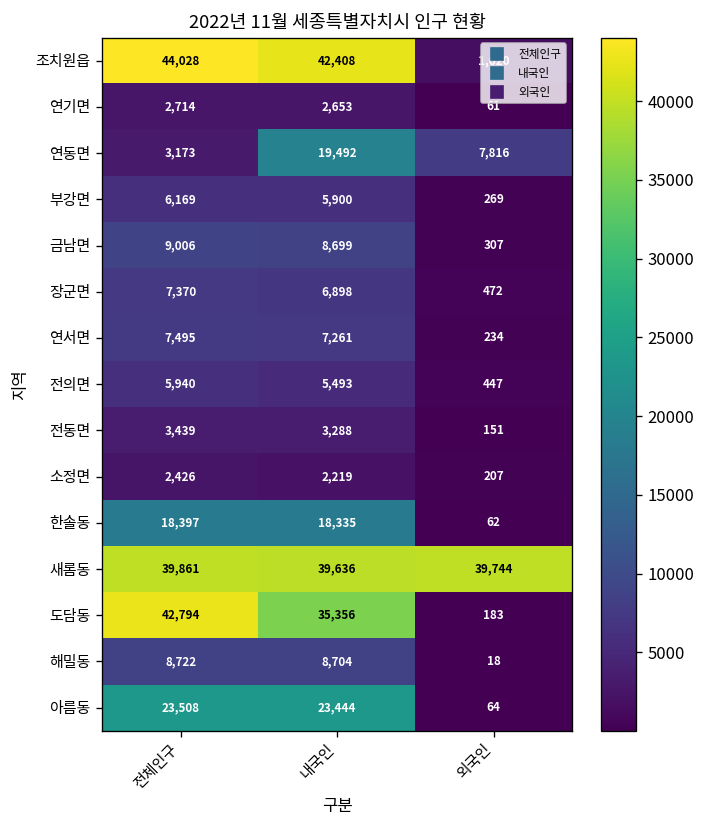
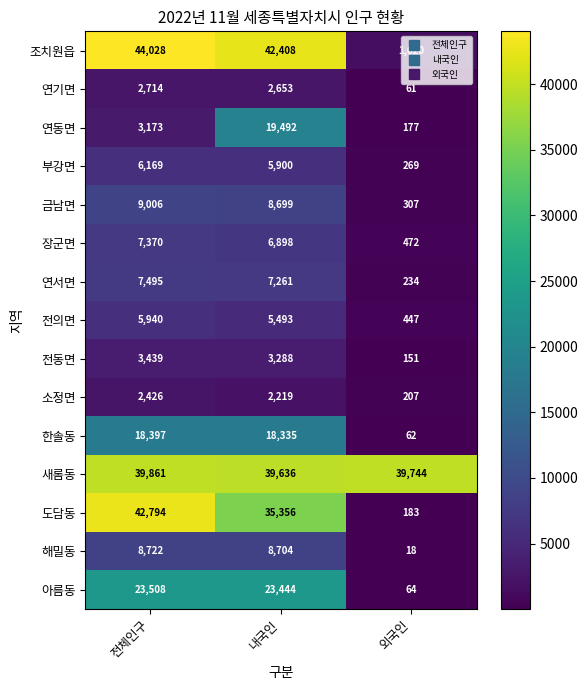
  {
    "조치원읍": {
      "전체인구": "44,028",
      "내국인": "42,408"
    },
    "연기면": {
      "전체인구": "2,714",
      "내국인": "2,653",
      "외국인": "61"
    },
    "연동면": {
      "전체인구": "3,173",
      "내국인": "19,492",
-     "외국인": "7,816"
+     "외국인": "177"
    },
    "부강면": {
      "전체인구": "6,169",
      "내국인": "5,900",
      "외국인": "269"
    },
    "금남면": {
      "전체인구": "9,006",
      "내국인": "8,699",
      "외국인": "307"
    },
    "장군면": {
      "전체인구": "7,370",
      "내국인": "6,898",
      "외국인": "472"
    },
    "연서면": {
      "전체인구": "7,495",
      "내국인": "7,261",
      "외국인": "234"
    },
    "전의면": {
      "전체인구": "5,940",
      "내국인": "5,493",
      "외국인": "447"
    },
    "전동면": {
      "전체인구": "3,439",
      "내국인": "3,288",
      "외국인": "151"
    },
    "소정면": {
      "전체인구": "2,426",
      "내국인": "2,219",
      "외국인": "207"
    },
    "한솔동": {
      "전체인구": "18,397",
      "내국인": "18,335",
      "외국인": "62"
    },
    "새롬동": {
      "전체인구": "39,861",
      "내국인": "39,636",
      "외국인": "39,744"
    },
    "도담동": {
      "전체인구": "42,794",
      "내국인": "35,356",
      "외국인": "183"
    },
    "해밀동": {
      "전체인구": "8,722",
      "내국인": "8,704",
      "외국인": "18"
    },
    "아름동": {
      "전체인구": "23,508",
      "내국인": "23,444",
      "외국인": "64"
    }
  }
